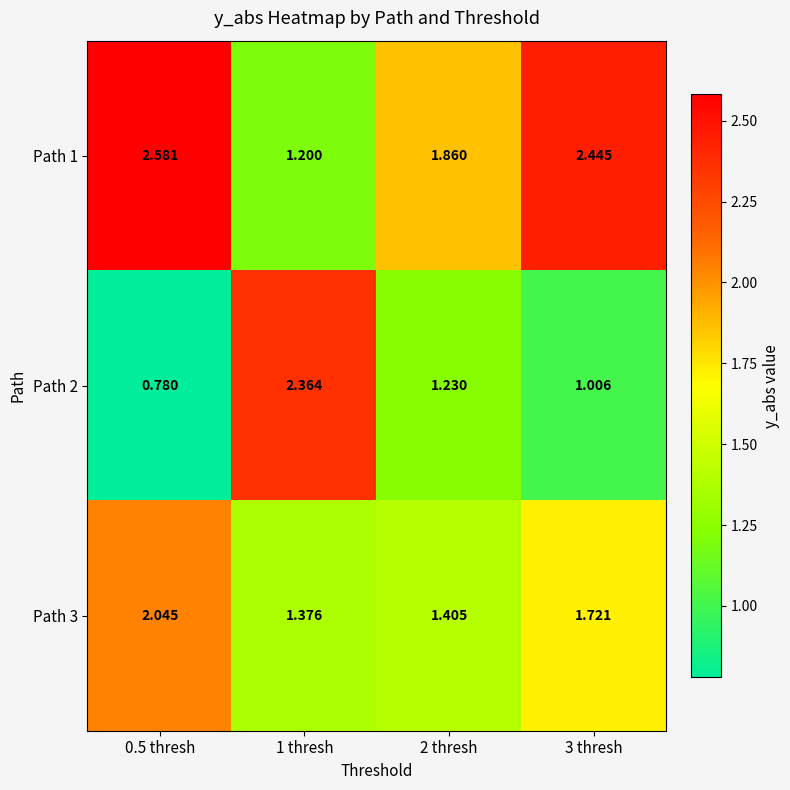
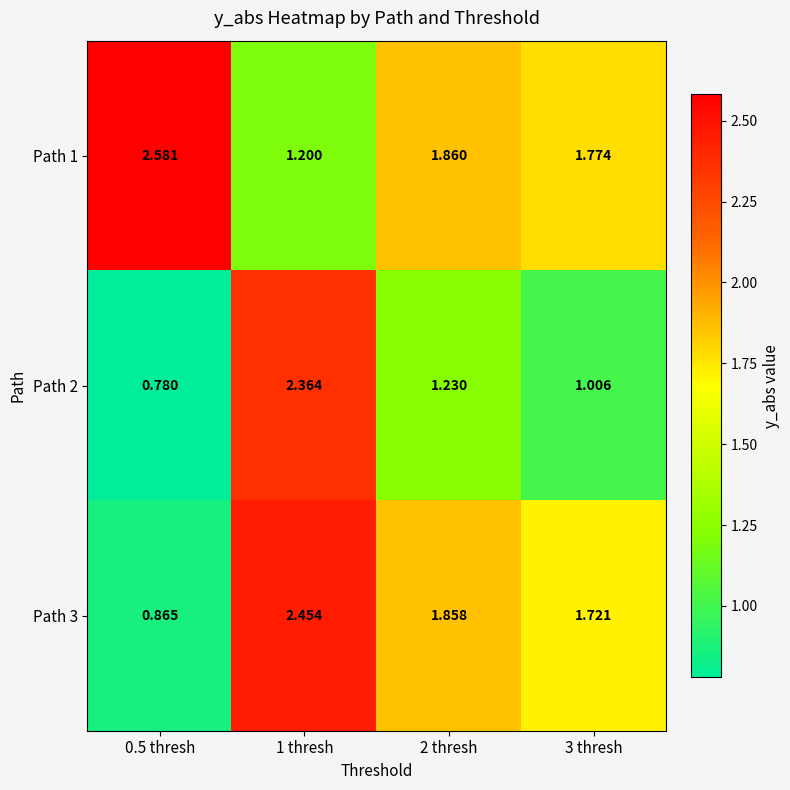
  {
    "Path 1": {
      "0.5 thresh": 2.581,
      "1 thresh": 1.200,
      "2 thresh": 1.860,
-     "3 thresh": 2.445
+     "3 thresh": 1.774
    },
    "Path 2": {
      "0.5 thresh": 0.780,
      "1 thresh": 2.364,
      "2 thresh": 1.230,
      "3 thresh": 1.006
    },
    "Path 3": {
-     "0.5 thresh": 2.045,
-     "1 thresh": 1.376,
-     "2 thresh": 1.405,
+     "0.5 thresh": 0.865,
+     "1 thresh": 2.454,
+     "2 thresh": 1.858,
      "3 thresh": 1.721
    }
  }
